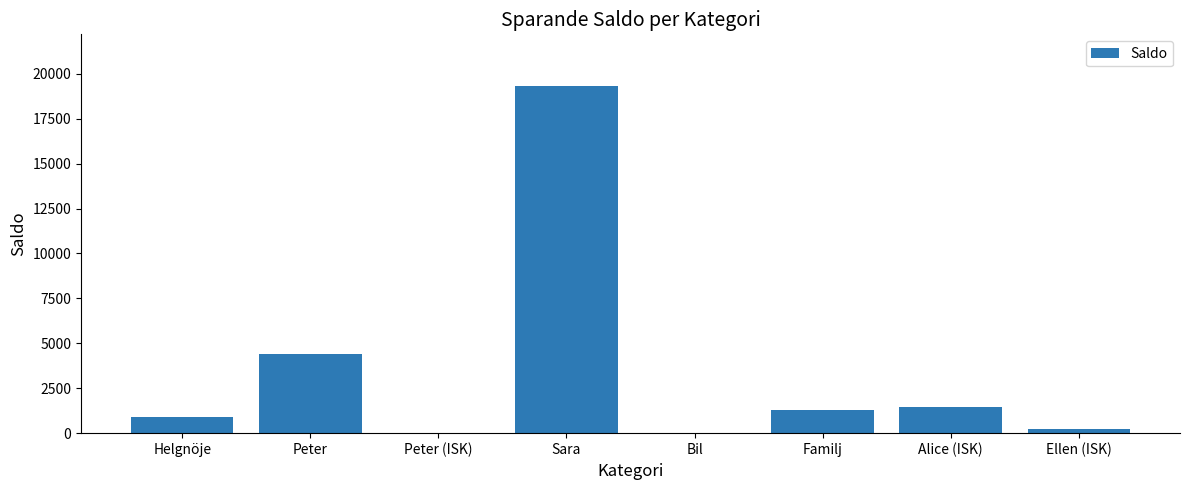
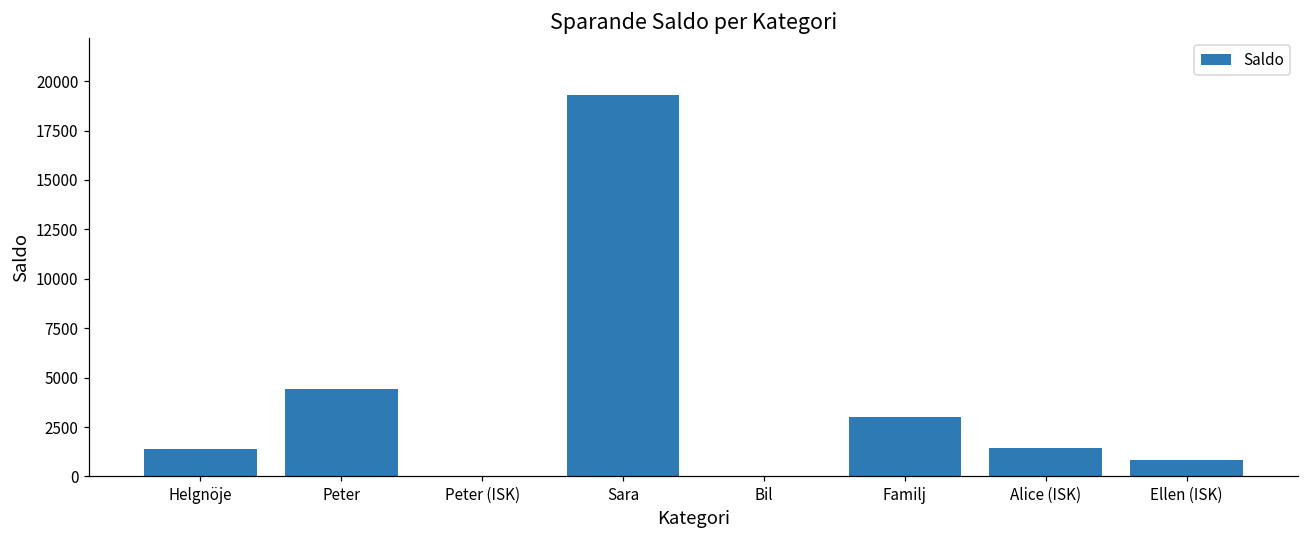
  {
-   "Helgnöje": 900,
+   "Helgnöje": 1400,
    "Peter": 4400,
    "Peter (ISK)": 0,
    "Sara": 19300,
    "Bil": 0,
-   "Familj": 1300,
+   "Familj": 3000,
    "Alice (ISK)": 1400,
-   "Ellen (ISK)": 300
+   "Ellen (ISK)": 800
  }
